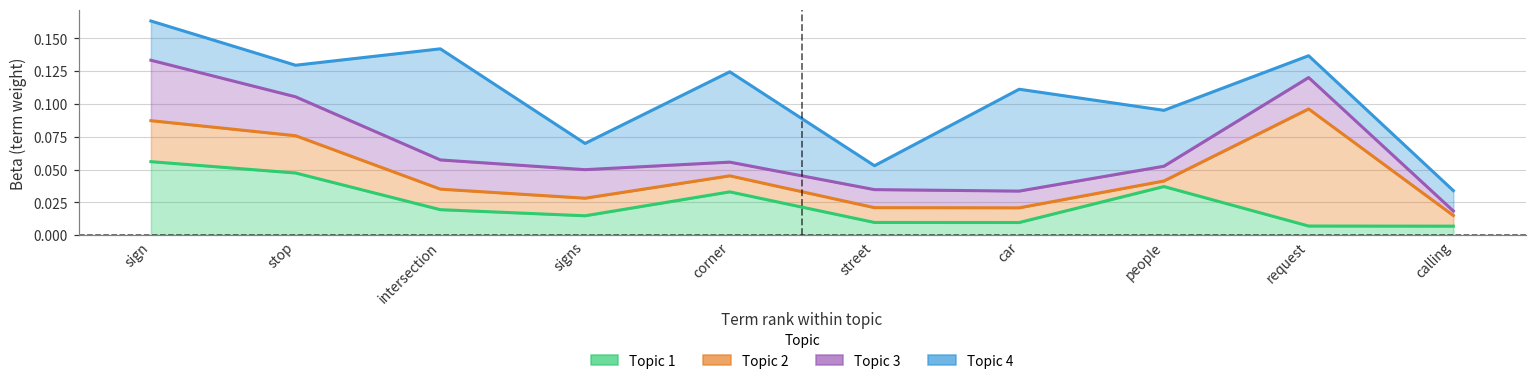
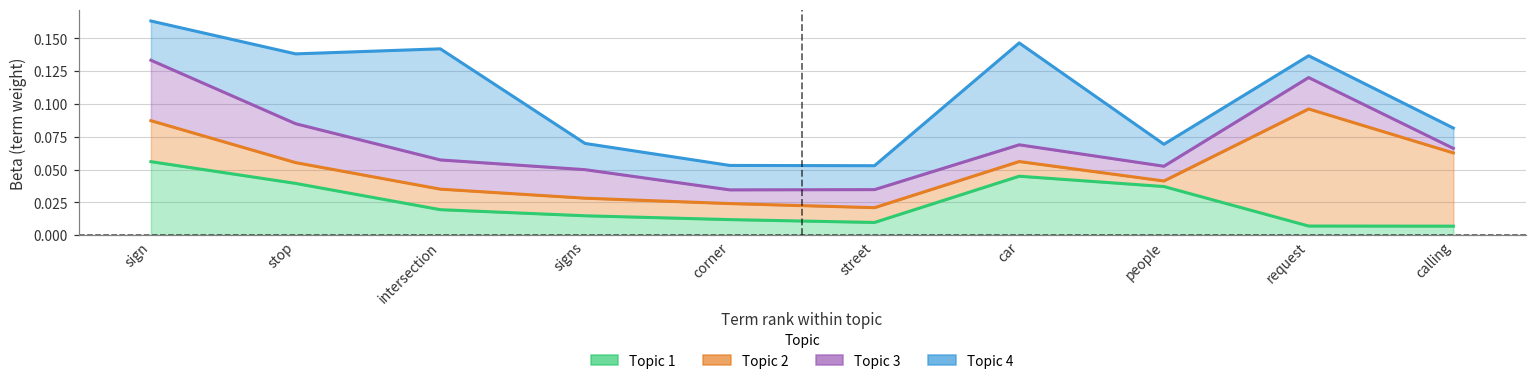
  {
    "Topic 1": {
      "sign": 0.056,
-     "stop": 0.047,
+     "stop": 0.039,
      "intersection": 0.019,
      "signs": 0.015,
-     "corner": 0.033,
+     "corner": 0.012,
      "street": 0.010,
-     "car": 0.010,
+     "car": 0.045,
      "people": 0.037,
      "request": 0.007,
      "calling": 0.007
    },
    "Topic 2": {
      "sign": 0.031,
-     "stop": 0.028,
+     "stop": 0.016,
      "intersection": 0.016,
      "signs": 0.013,
      "corner": 0.012,
      "street": 0.011,
      "car": 0.011,
      "people": 0.004,
      "request": 0.089,
-     "calling": 0.008
+     "calling": 0.056
    },
    "Topic 3": {
      "sign": 0.046,
      "stop": 0.030,
      "intersection": 0.022,
      "signs": 0.022,
      "corner": 0.010,
      "street": 0.014,
      "car": 0.013,
      "people": 0.011,
      "request": 0.024,
      "calling": 0.003
    },
    "Topic 4": {
      "sign": 0.030,
-     "stop": 0.024,
+     "stop": 0.053,
      "intersection": 0.085,
      "signs": 0.020,
-     "corner": 0.069,
+     "corner": 0.019,
      "street": 0.018,
      "car": 0.078,
-     "people": 0.043,
+     "people": 0.017,
      "request": 0.017,
      "calling": 0.015
    }
  }
